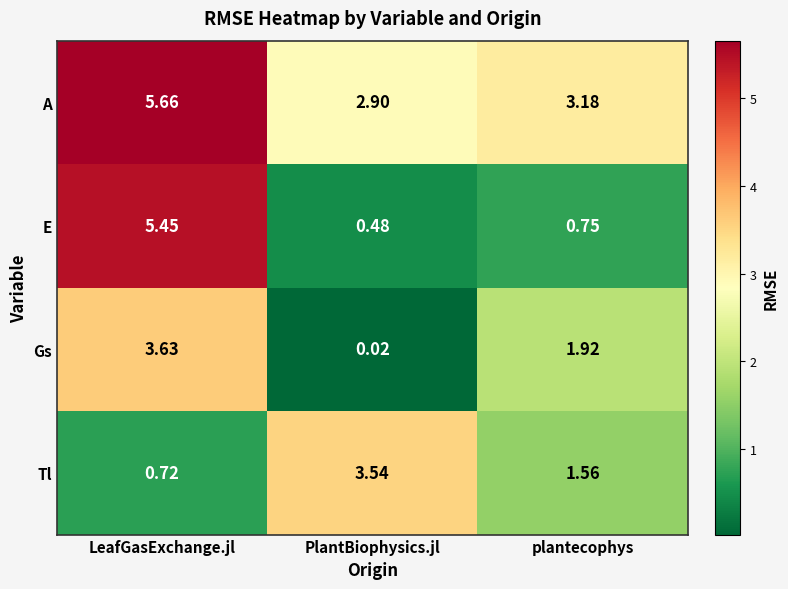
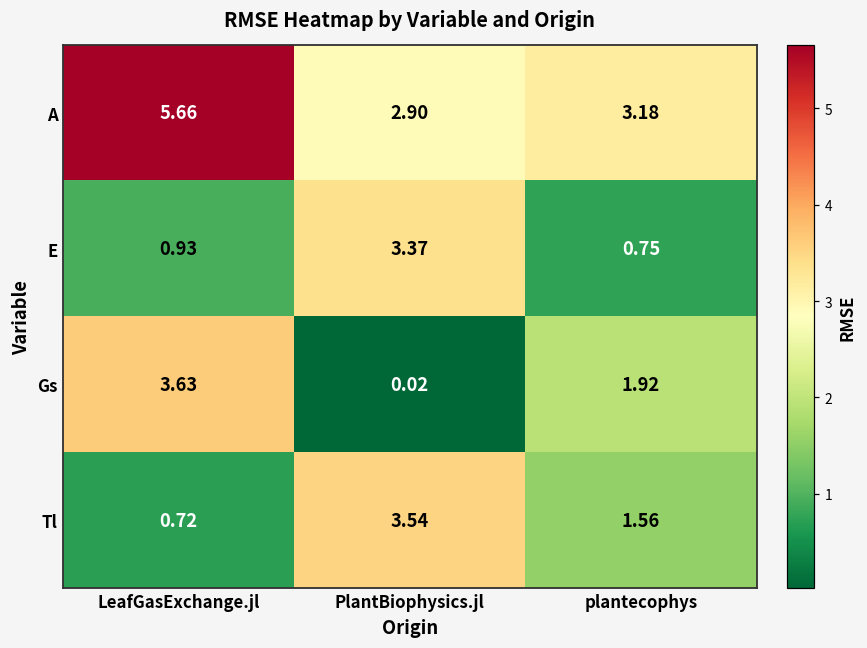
  {
    "A": {
      "LeafGasExchange.jl": 5.66,
      "PlantBiophysics.jl": 2.90,
      "plantecophys": 3.18
    },
    "E": {
-     "LeafGasExchange.jl": 5.45,
-     "PlantBiophysics.jl": 0.48,
+     "LeafGasExchange.jl": 0.93,
+     "PlantBiophysics.jl": 3.37,
      "plantecophys": 0.75
    },
    "Gs": {
      "LeafGasExchange.jl": 3.63,
      "PlantBiophysics.jl": 0.02,
      "plantecophys": 1.92
    },
    "Tl": {
      "LeafGasExchange.jl": 0.72,
      "PlantBiophysics.jl": 3.54,
      "plantecophys": 1.56
    }
  }
